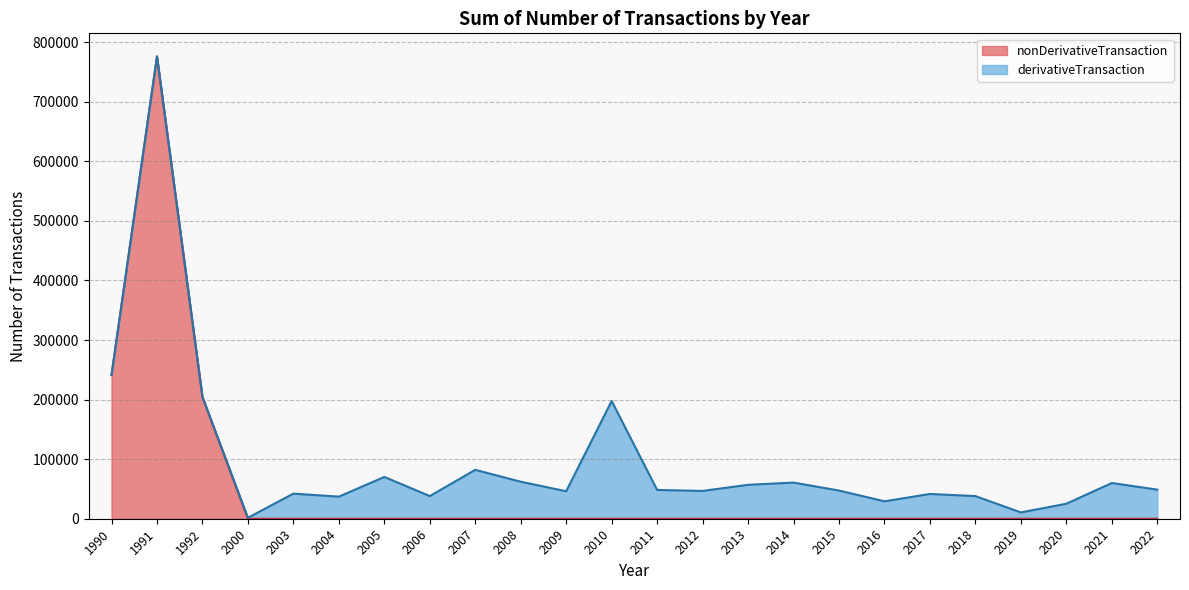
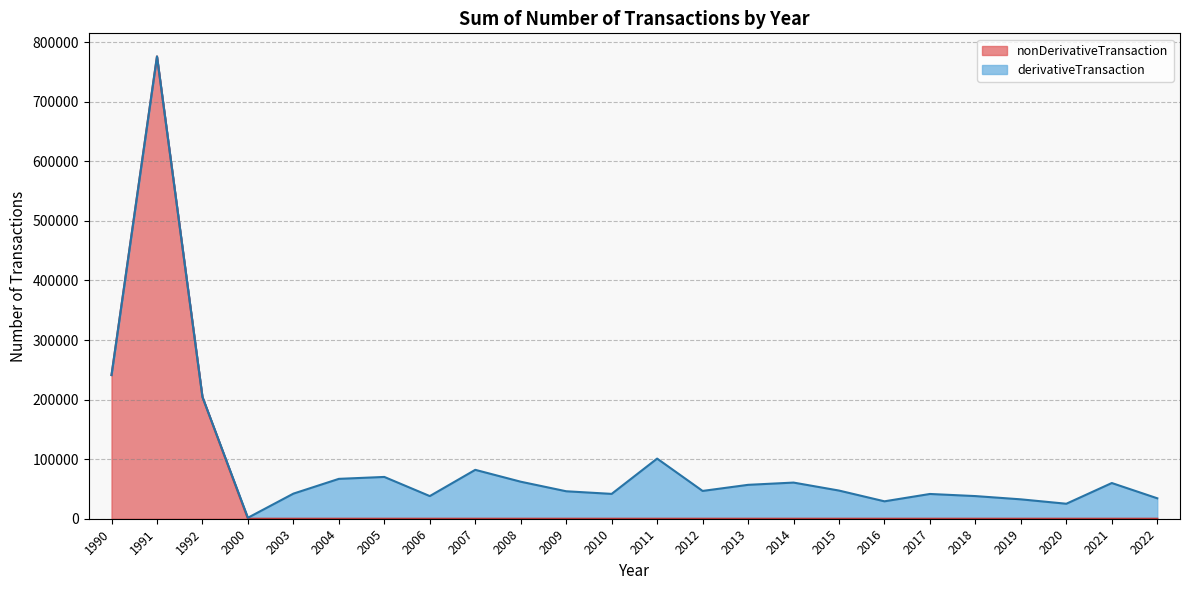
  {
    "nonDerivativeTransaction": {
      "2003": 0,
      "2004": 0,
      "2005": 0,
      "2006": 0,
      "2007": 0,
      "2008": 0,
      "2009": 0,
      "2010": 0,
      "2011": 0,
      "2012": 0,
      "2013": 0,
      "2014": 0,
      "2015": 0,
      "2016": 0,
      "2017": 0,
      "2018": 0,
      "2019": 0,
      "2020": 0,
      "2021": 0,
      "2022": 0
    },
    "derivativeTransaction": {
      "2003": 40000,
-     "2004": 40000,
+     "2004": 70000,
      "2005": 70000,
      "2006": 40000,
      "2007": 80000,
      "2008": 60000,
      "2009": 50000,
-     "2010": 200000,
-     "2011": 50000,
+     "2010": 40000,
+     "2011": 100000,
      "2012": 50000,
      "2013": 60000,
      "2014": 60000,
      "2015": 50000,
      "2016": 30000,
      "2017": 40000,
      "2018": 40000,
-     "2019": 10000,
+     "2019": 30000,
      "2020": 30000,
      "2021": 60000,
-     "2022": 50000
+     "2022": 30000
    }
  }
